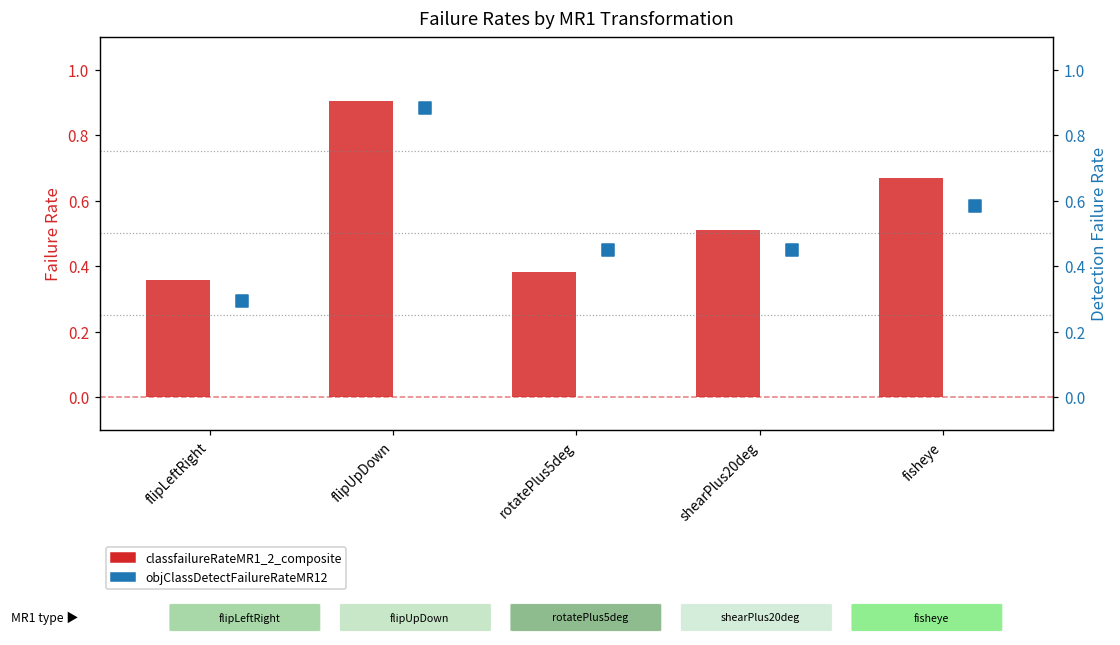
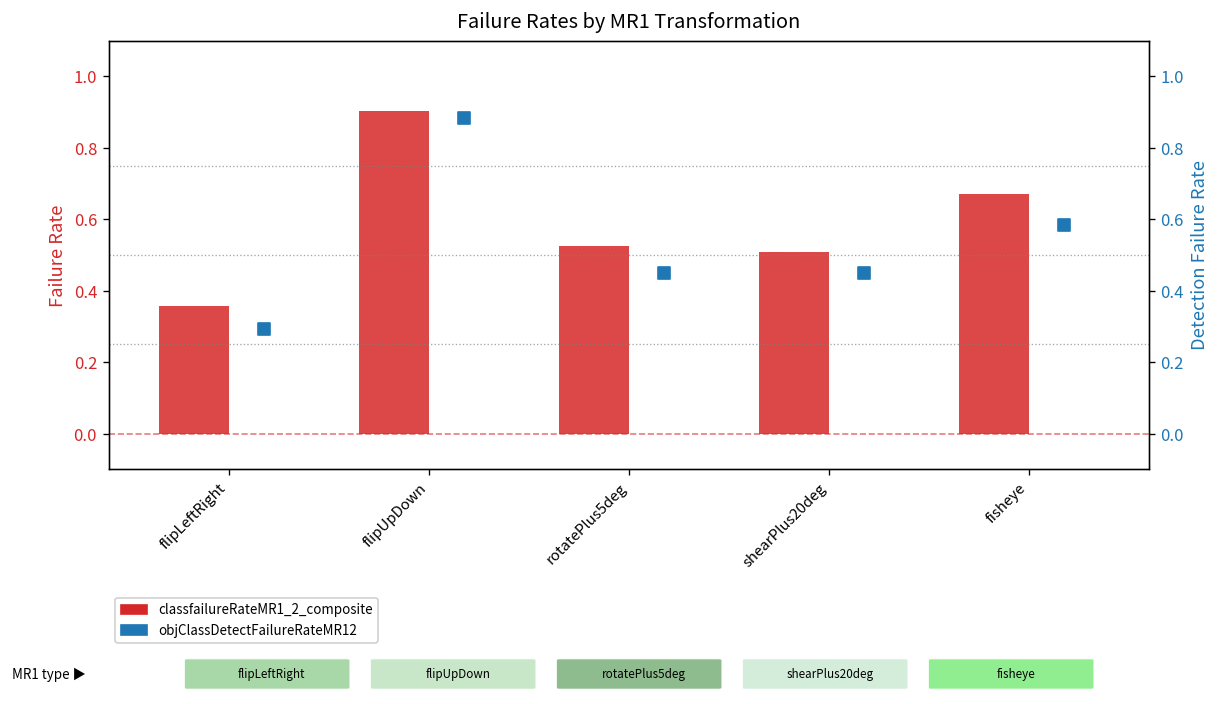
  {
    "classfailureRateMR1_2_composite": {
      "flipLeftRight": 0.36,
      "flipUpDown": 0.90,
-     "rotatePlus5deg": 0.38,
+     "rotatePlus5deg": 0.52,
      "shearPlus20deg": 0.51,
      "fisheye": 0.67
    }
  }
